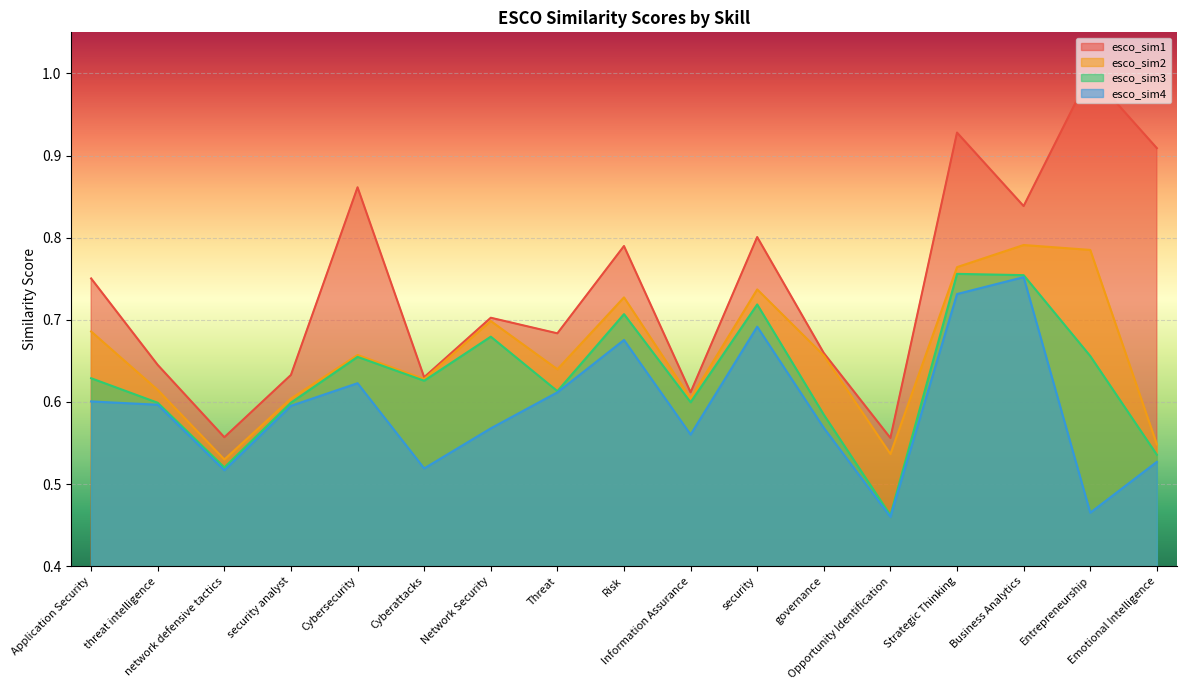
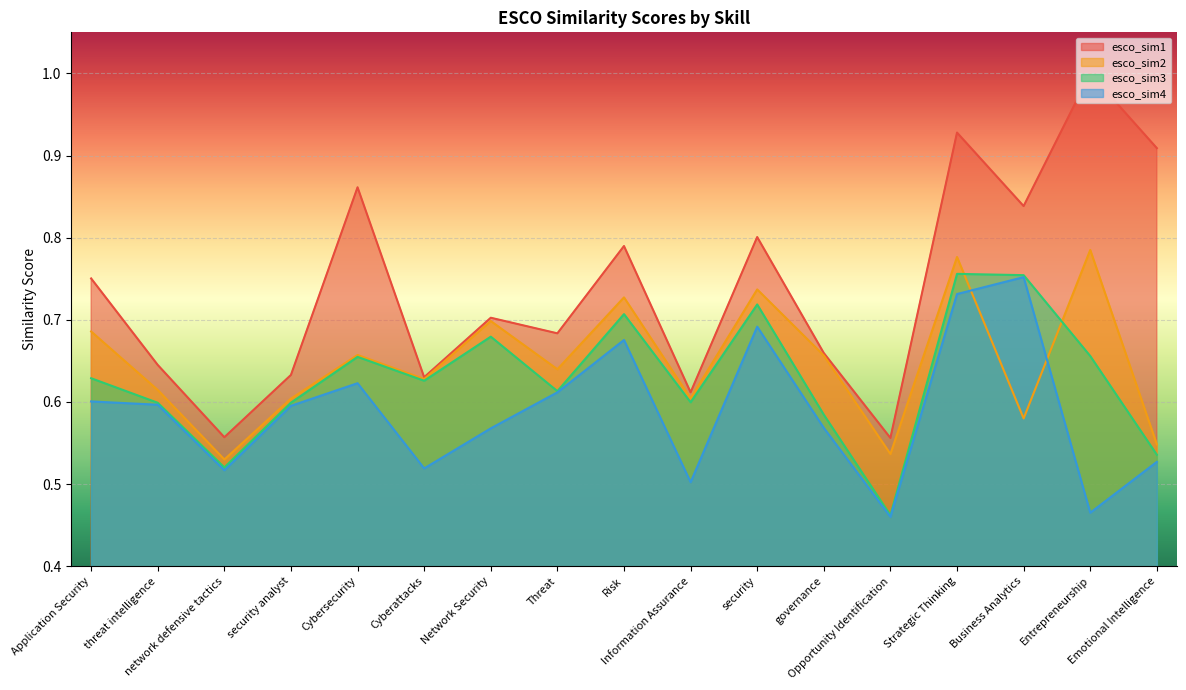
  {
    "esco_sim1": {
      "Application Security": 0.75,
      "threat intelligence": 0.64,
      "network defensive tactics": 0.56,
      "security analyst": 0.63,
      "Cybersecurity": 0.86,
      "Network Security": 0.70,
      "Threat": 0.68,
      "Risk": 0.79,
      "Information Assurance": 0.61,
      "security": 0.80,
      "Opportunity Identification": 0.56,
      "Strategic Thinking": 0.93,
      "Business Analytics": 0.84,
      "Emotional Intelligence": 0.91
    },
    "esco_sim2": {
      "Application Security": 0.69,
      "threat intelligence": 0.61,
      "network defensive tactics": 0.53,
      "security analyst": 0.60,
      "Network Security": 0.70,
      "Threat": 0.64,
      "Risk": 0.73,
      "Information Assurance": 0.60,
      "security": 0.74,
      "Opportunity Identification": 0.54,
-     "Strategic Thinking": 0.76,
-     "Business Analytics": 0.79,
+     "Strategic Thinking": 0.78,
+     "Business Analytics": 0.58,
      "Entrepreneurship": 0.79,
      "Emotional Intelligence": 0.55
    },
    "esco_sim3": {
      "Application Security": 0.63,
      "network defensive tactics": 0.52,
      "security analyst": 0.60,
      "Network Security": 0.68,
      "Risk": 0.71,
      "Information Assurance": 0.60,
      "security": 0.72,
      "governance": 0.58,
      "Strategic Thinking": 0.76,
      "Entrepreneurship": 0.66,
      "Emotional Intelligence": 0.54
    },
    "esco_sim4": {
      "Application Security": 0.60,
      "network defensive tactics": 0.52,
      "security analyst": 0.60,
      "Cybersecurity": 0.62,
      "Cyberattacks": 0.52,
      "Network Security": 0.57,
      "Risk": 0.68,
-     "Information Assurance": 0.56,
+     "Information Assurance": 0.50,
      "security": 0.69,
      "governance": 0.57,
      "Strategic Thinking": 0.73,
      "Entrepreneurship": 0.47,
      "Emotional Intelligence": 0.53
    }
  }
